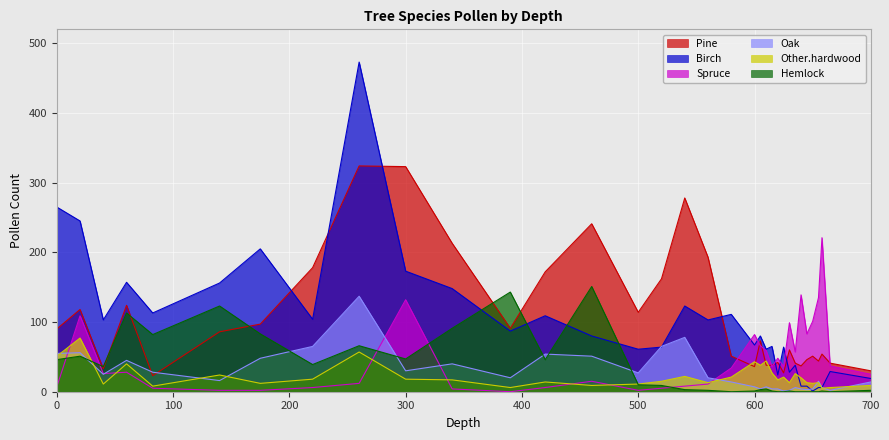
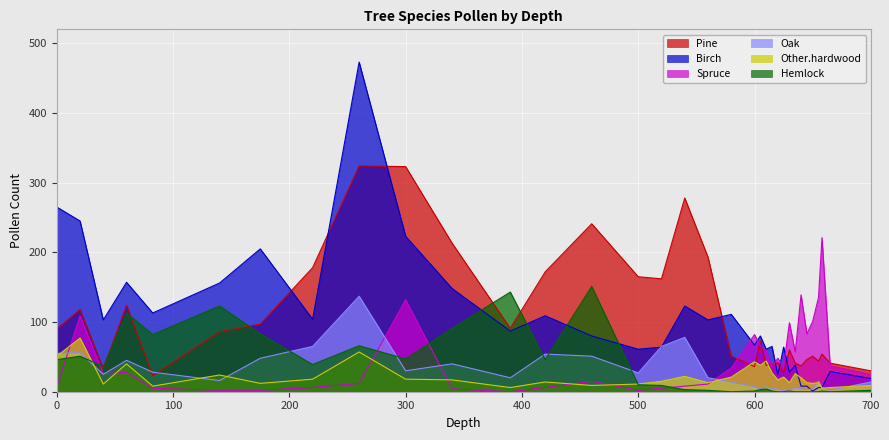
  {
    "Pine": {
      "0": 90,
      "300": 320,
-     "500": 110,
+     "500": 170,
      "600": 40,
      "700": 30
    },
    "Birch": {
      "0": 270,
-     "300": 170,
+     "300": 220,
      "500": 60,
      "600": 70,
      "700": 20
    },
    "Spruce": {
      "0": 10,
      "300": 130,
      "500": 0,
      "600": 80,
      "700": 30
    },
    "Oak": {
      "0": 60,
      "300": 30,
      "500": 30,
      "600": 10,
      "700": 10
    },
    "Other.hardwood": {
      "0": 50,
      "300": 20,
      "600": 40,
      "700": 10
    },
    "Hemlock": {
      "0": 50,
      "300": 50,
      "600": 0,
      "700": 0
    }
  }
